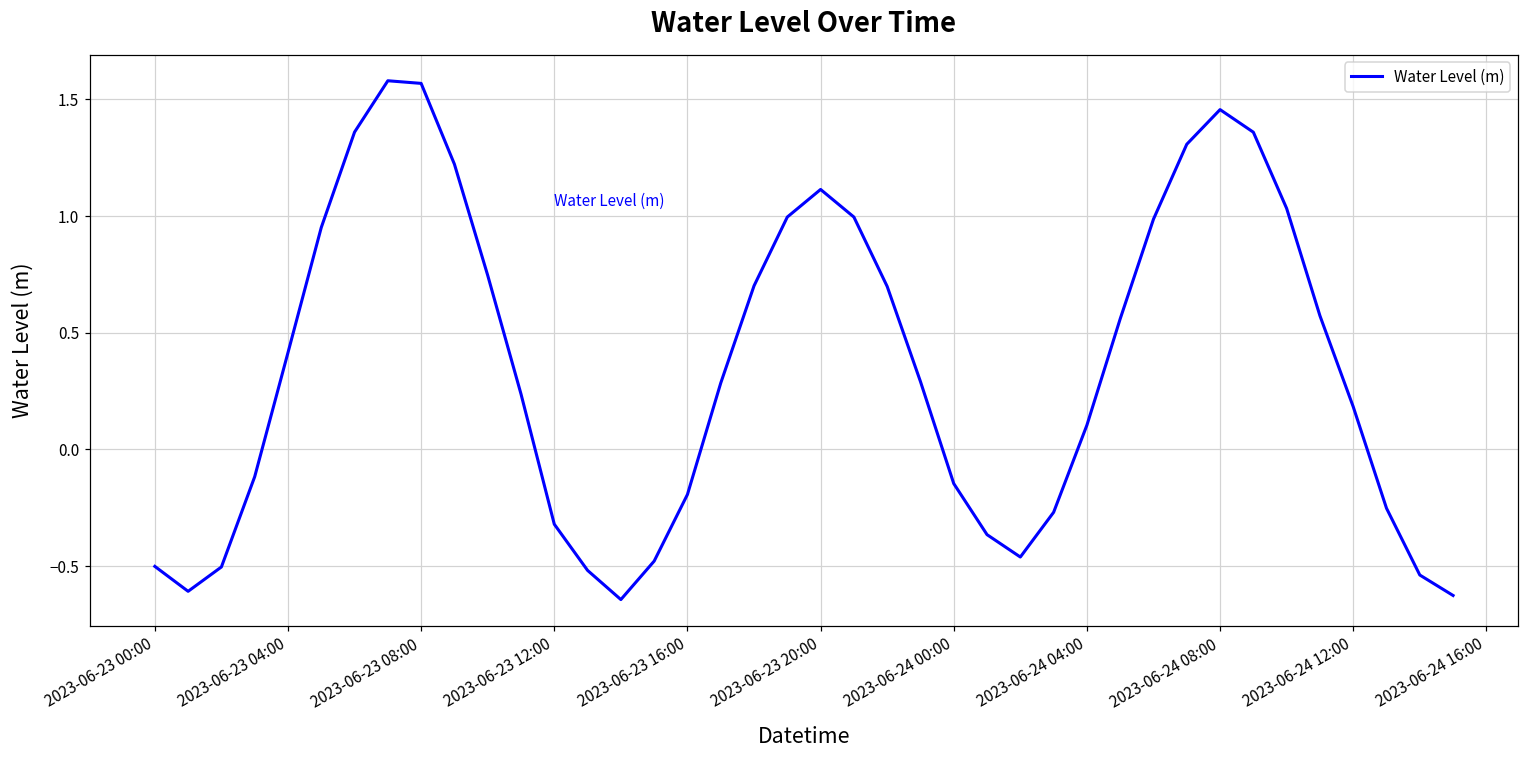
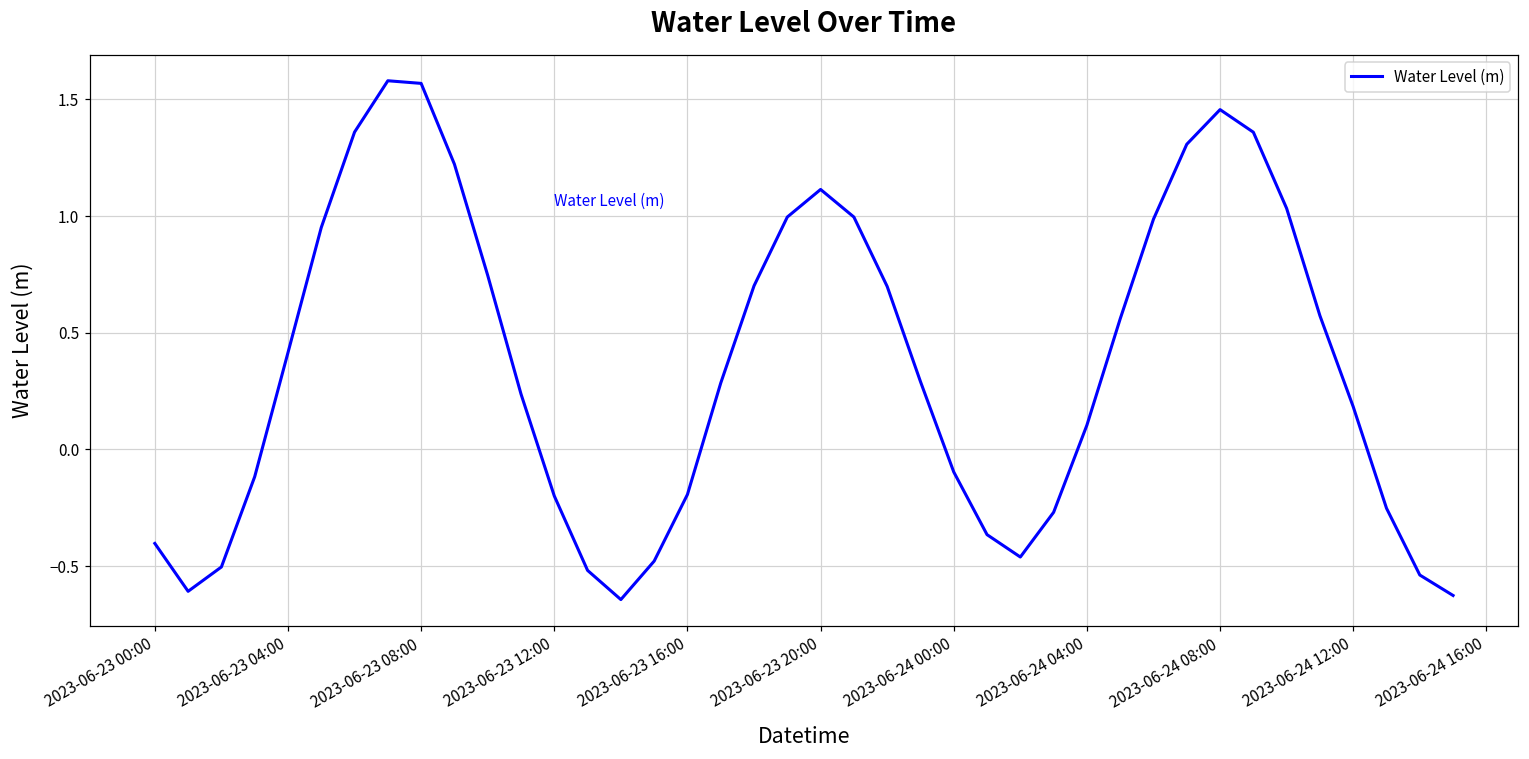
  {
-   "2023-06-23 00:00": -0.50,
+   "2023-06-23 00:00": -0.40,
    "2023-06-23 04:00": 0.41,
    "2023-06-23 08:00": 1.57,
-   "2023-06-23 12:00": -0.32,
+   "2023-06-23 12:00": -0.20,
    "2023-06-23 16:00": -0.19,
    "2023-06-23 20:00": 1.11,
-   "2023-06-24 00:00": -0.15,
+   "2023-06-24 00:00": -0.10,
    "2023-06-24 04:00": 0.10,
    "2023-06-24 08:00": 1.46,
    "2023-06-24 12:00": 0.18
  }
